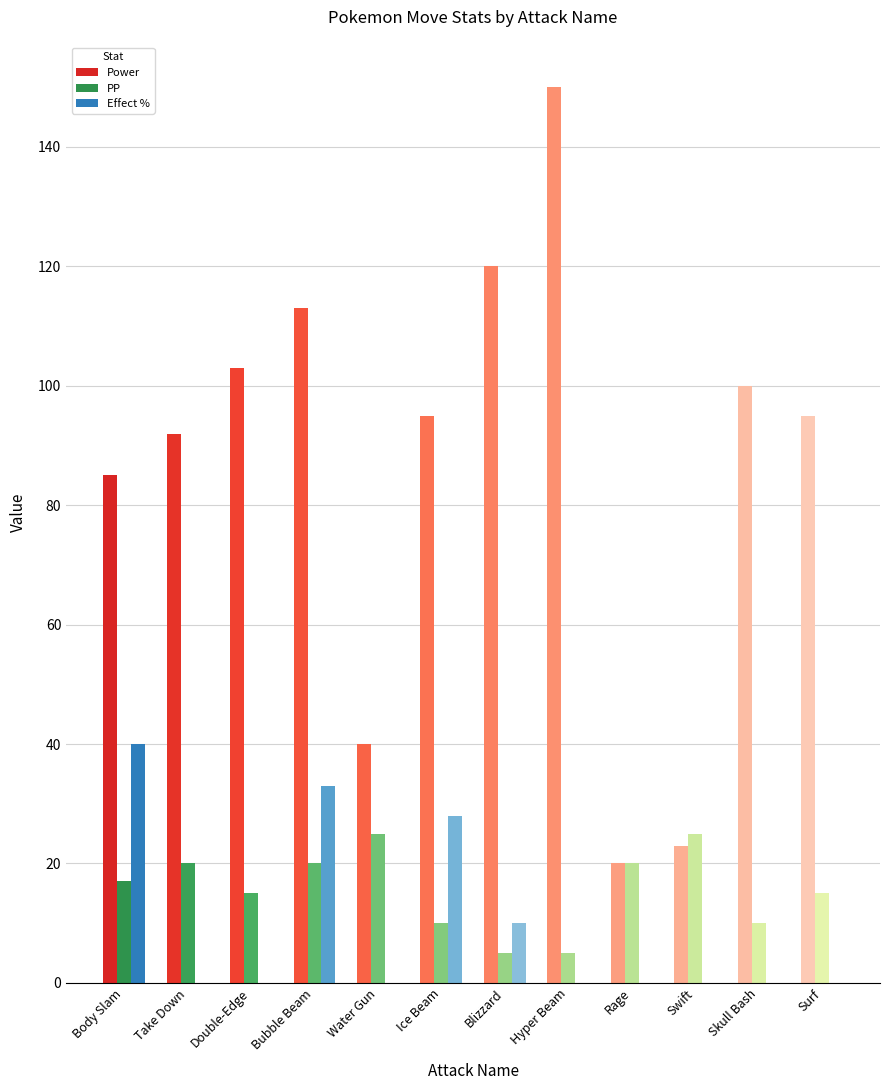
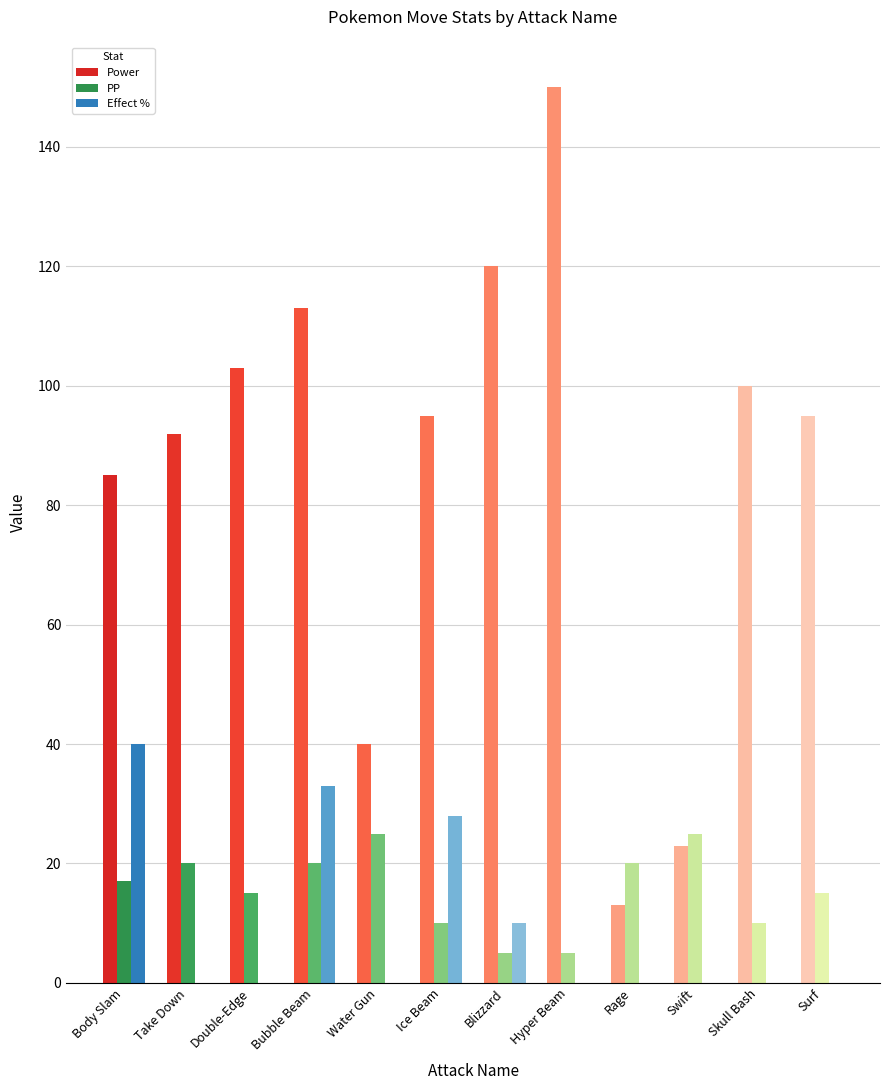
  {
    "Power": {
      "Body Slam": 85,
      "Take Down": 92,
      "Double-Edge": 103,
      "Bubble Beam": 113,
      "Water Gun": 40,
      "Ice Beam": 95,
      "Blizzard": 120,
      "Hyper Beam": 150,
-     "Rage": 20,
+     "Rage": 13,
      "Swift": 23,
      "Skull Bash": 100,
      "Surf": 95
    },
    "PP": {
      "Body Slam": 17,
      "Take Down": 20,
      "Double-Edge": 15,
      "Bubble Beam": 20,
      "Water Gun": 25,
      "Ice Beam": 10,
      "Blizzard": 5,
      "Hyper Beam": 5,
      "Rage": 20,
      "Swift": 25,
      "Skull Bash": 10,
      "Surf": 15
    },
    "Effect %": {
      "Body Slam": 40,
      "Take Down": 0,
      "Double-Edge": 0,
      "Bubble Beam": 33,
      "Water Gun": 0,
      "Ice Beam": 28,
      "Blizzard": 10,
      "Hyper Beam": 0,
      "Rage": 0,
      "Swift": 0,
      "Skull Bash": 0,
      "Surf": 0
    }
  }
